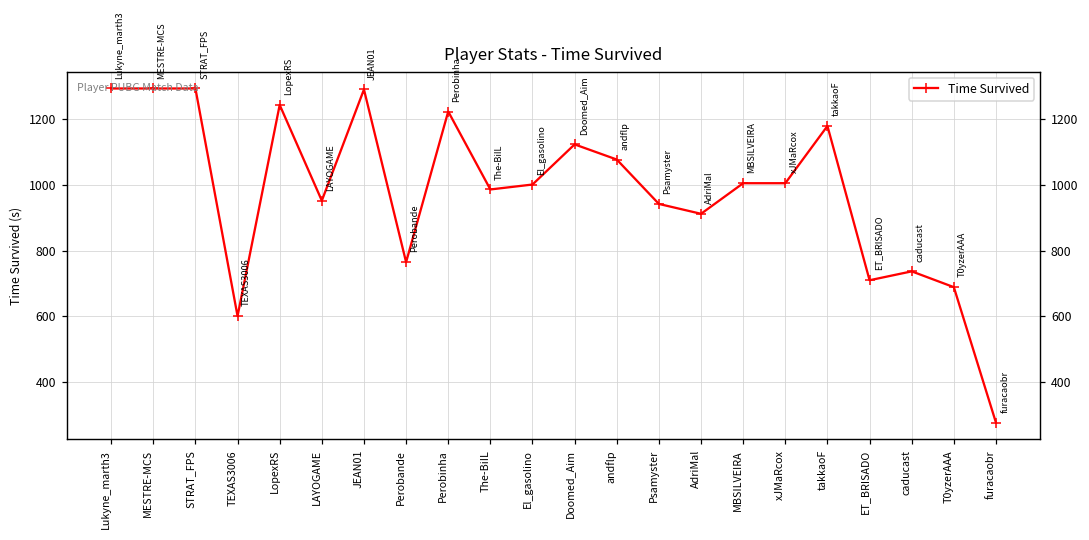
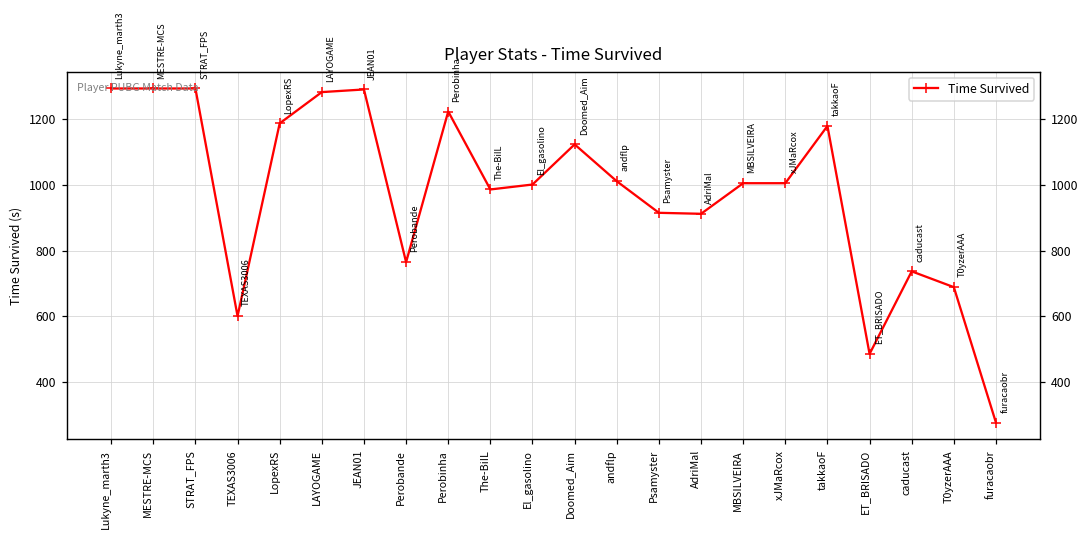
  {
    "Lukyne_marth3": 1290,
    "MESTRE-MCS": 1290,
    "STRAT_FPS": 1290,
    "TEXAS3006": 600,
-   "LopexRS": 1240,
-   "LAYOGAME": 950,
+   "LopexRS": 1190,
+   "LAYOGAME": 1280,
    "JEAN01": 1290,
    "Perobande": 770,
    "Perobinha": 1220,
    "The-BiIL": 990,
    "El_gasolino": 1000,
    "Doomed_Aim": 1120,
-   "andflp": 1080,
-   "Psamyster": 940,
+   "andflp": 1010,
+   "Psamyster": 920,
    "AdriMal": 910,
    "MBSILVEIRA": 1010,
    "xJMaRcox": 1010,
    "takkaoF": 1180,
-   "ET_BRISADO": 710,
+   "ET_BRISADO": 490,
    "caducast": 740,
    "T0yzerAAA": 690,
    "furacaobr": 280
  }
